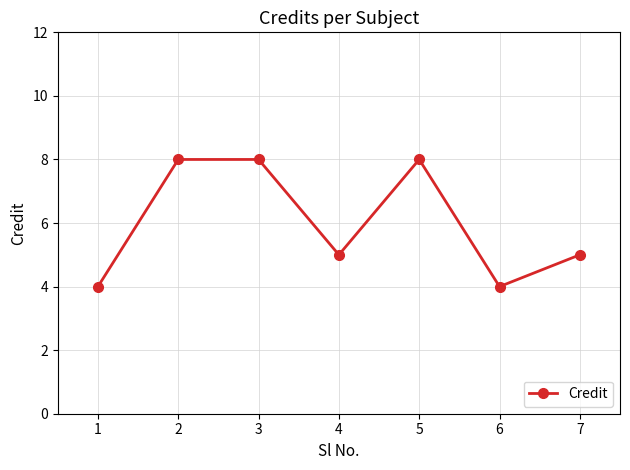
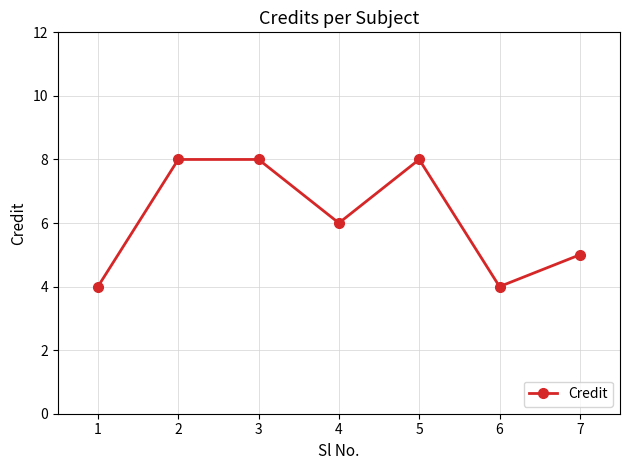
  {
    "1": 4,
    "2": 8,
    "3": 8,
-   "4": 5,
+   "4": 6,
    "5": 8,
    "6": 4,
    "7": 5
  }
